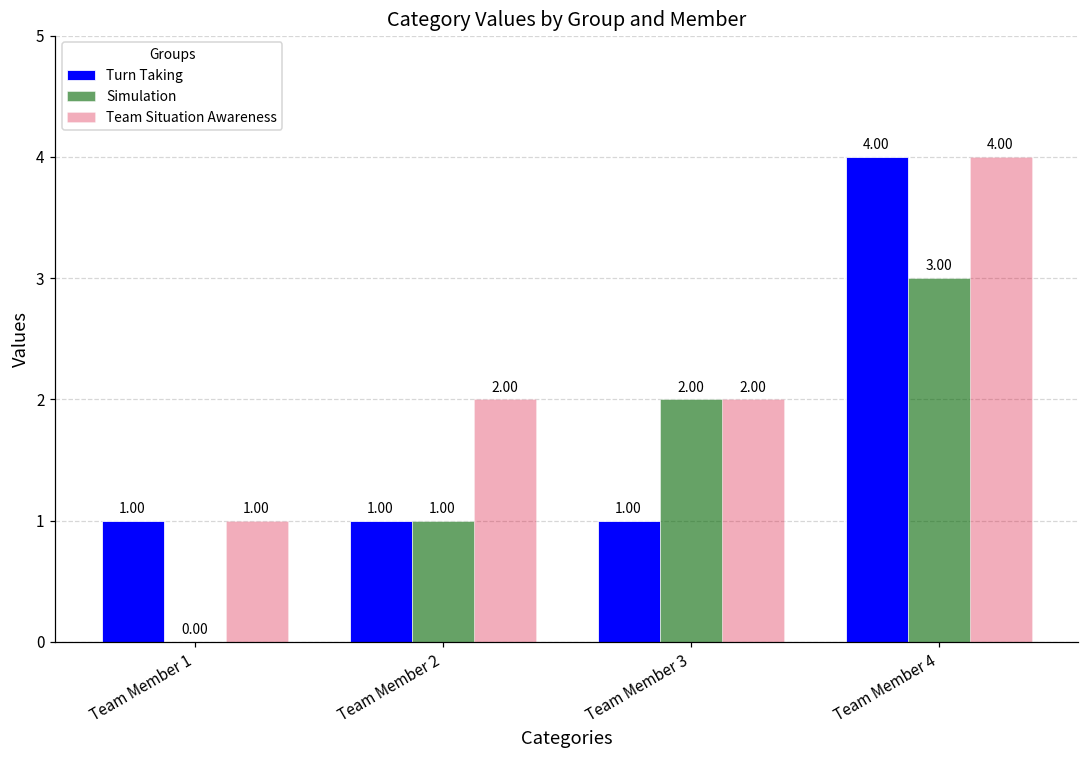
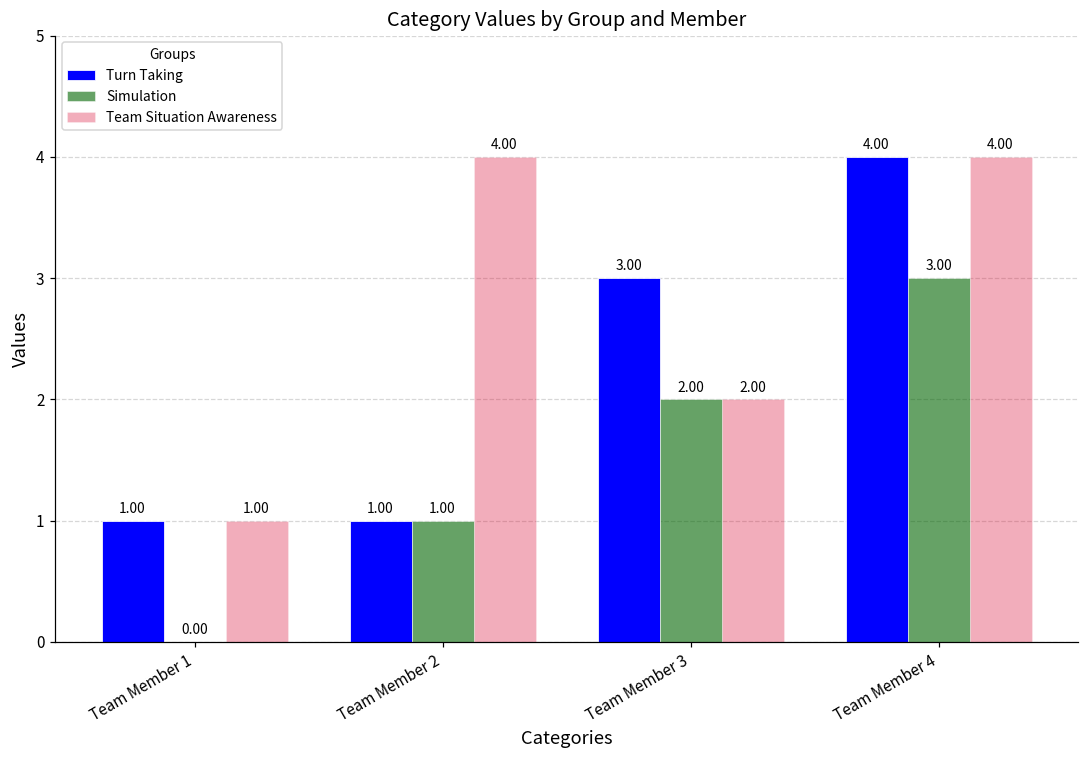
  {
    "Turn Taking": {
      "Team Member 1": 1.00,
      "Team Member 2": 1.00,
-     "Team Member 3": 1.00,
+     "Team Member 3": 3.00,
      "Team Member 4": 4.00
    },
    "Simulation": {
      "Team Member 1": 0.00,
      "Team Member 2": 1.00,
      "Team Member 3": 2.00,
      "Team Member 4": 3.00
    },
    "Team Situation Awareness": {
      "Team Member 1": 1.00,
-     "Team Member 2": 2.00,
+     "Team Member 2": 4.00,
      "Team Member 3": 2.00,
      "Team Member 4": 4.00
    }
  }
